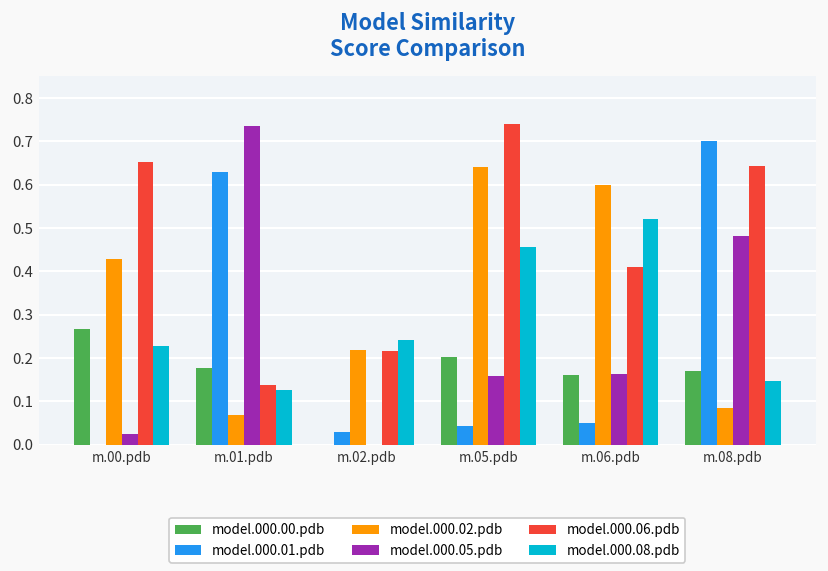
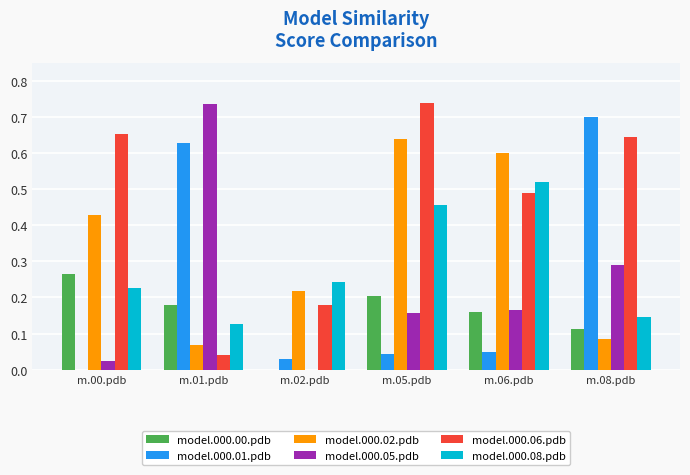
  {
    "model.000.00.pdb": {
      "m.00.pdb": 0.27,
      "m.01.pdb": 0.18,
      "m.02.pdb": 0.00,
      "m.05.pdb": 0.20,
      "m.06.pdb": 0.16,
-     "m.08.pdb": 0.17
+     "m.08.pdb": 0.11
    },
    "model.000.02.pdb": {
      "m.00.pdb": 0.43,
      "m.01.pdb": 0.07,
      "m.02.pdb": 0.22,
      "m.05.pdb": 0.64,
      "m.06.pdb": 0.60,
      "m.08.pdb": 0.09
    },
    "model.000.05.pdb": {
      "m.00.pdb": 0.02,
      "m.01.pdb": 0.74,
      "m.02.pdb": 0.00,
      "m.05.pdb": 0.16,
      "m.06.pdb": 0.16,
-     "m.08.pdb": 0.48
+     "m.08.pdb": 0.29
    },
    "model.000.06.pdb": {
      "m.00.pdb": 0.65,
-     "m.01.pdb": 0.14,
-     "m.02.pdb": 0.22,
+     "m.01.pdb": 0.04,
+     "m.02.pdb": 0.18,
      "m.05.pdb": 0.74,
-     "m.06.pdb": 0.41,
+     "m.06.pdb": 0.49,
      "m.08.pdb": 0.64
    }
  }
